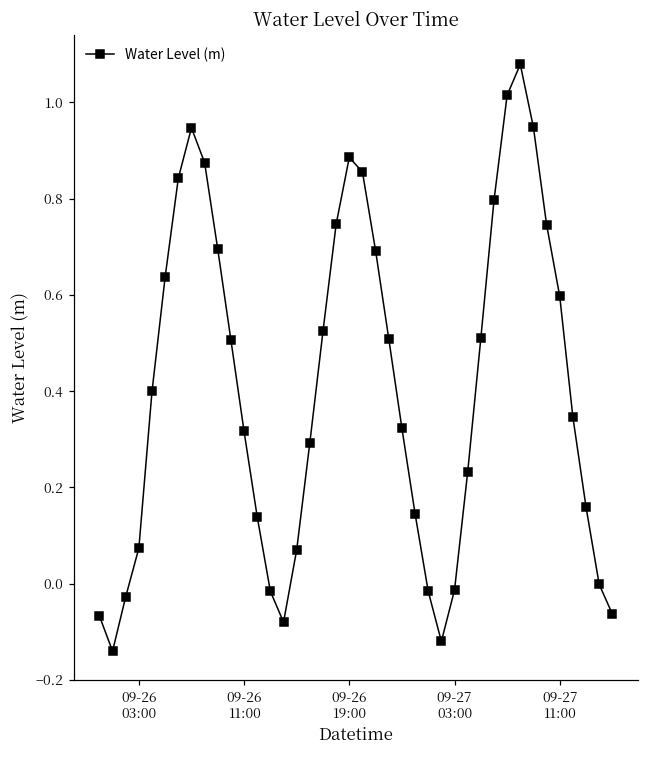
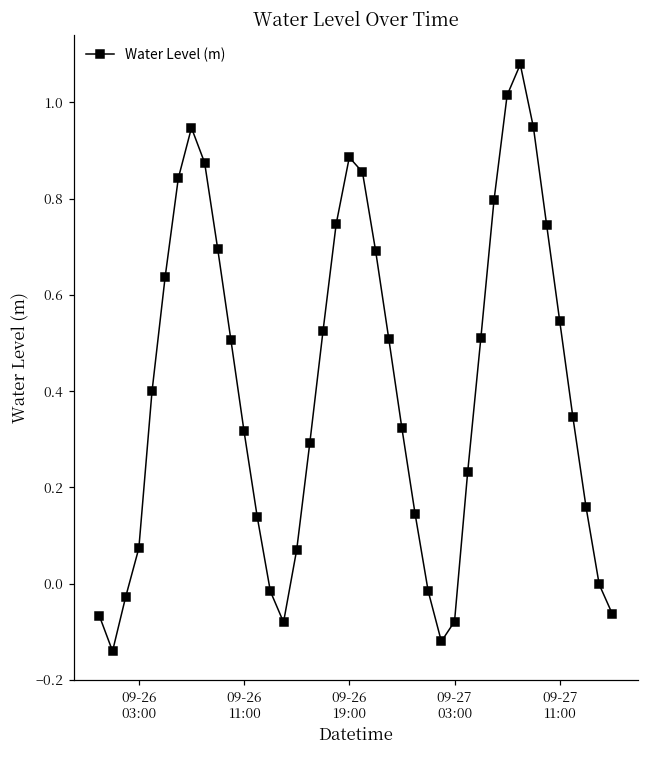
  {
    "09-26 03:00": 0.07,
    "09-26 11:00": 0.32,
    "09-26 19:00": 0.89,
-   "09-27 03:00": -0.01,
-   "09-27 11:00": 0.60
+   "09-27 03:00": -0.08,
+   "09-27 11:00": 0.55
  }
